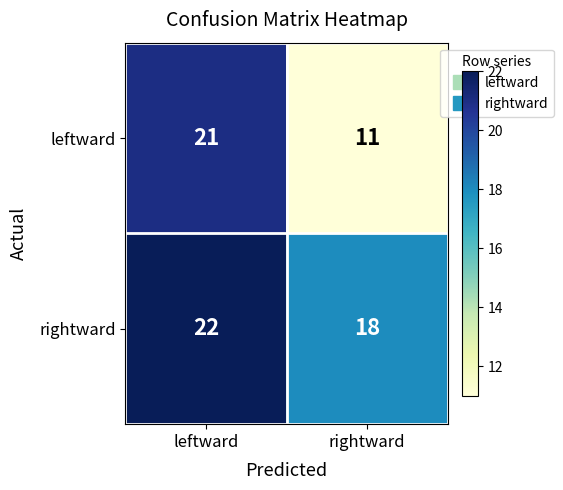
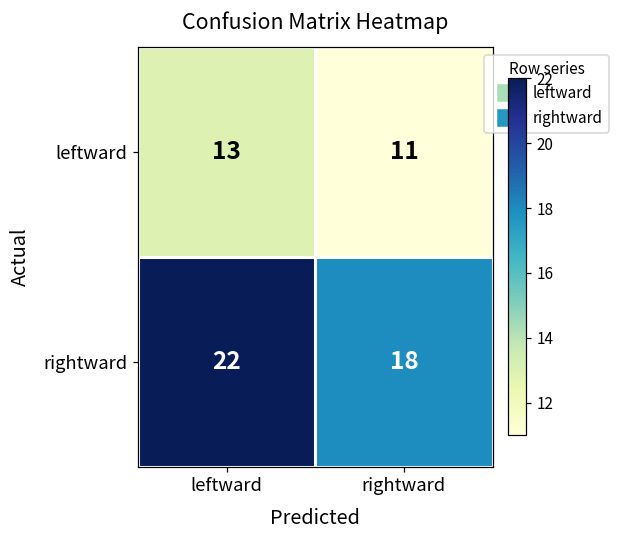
  {
    "leftward": {
-     "leftward": 21,
+     "leftward": 13,
      "rightward": 11
    },
    "rightward": {
      "leftward": 22,
      "rightward": 18
    }
  }
